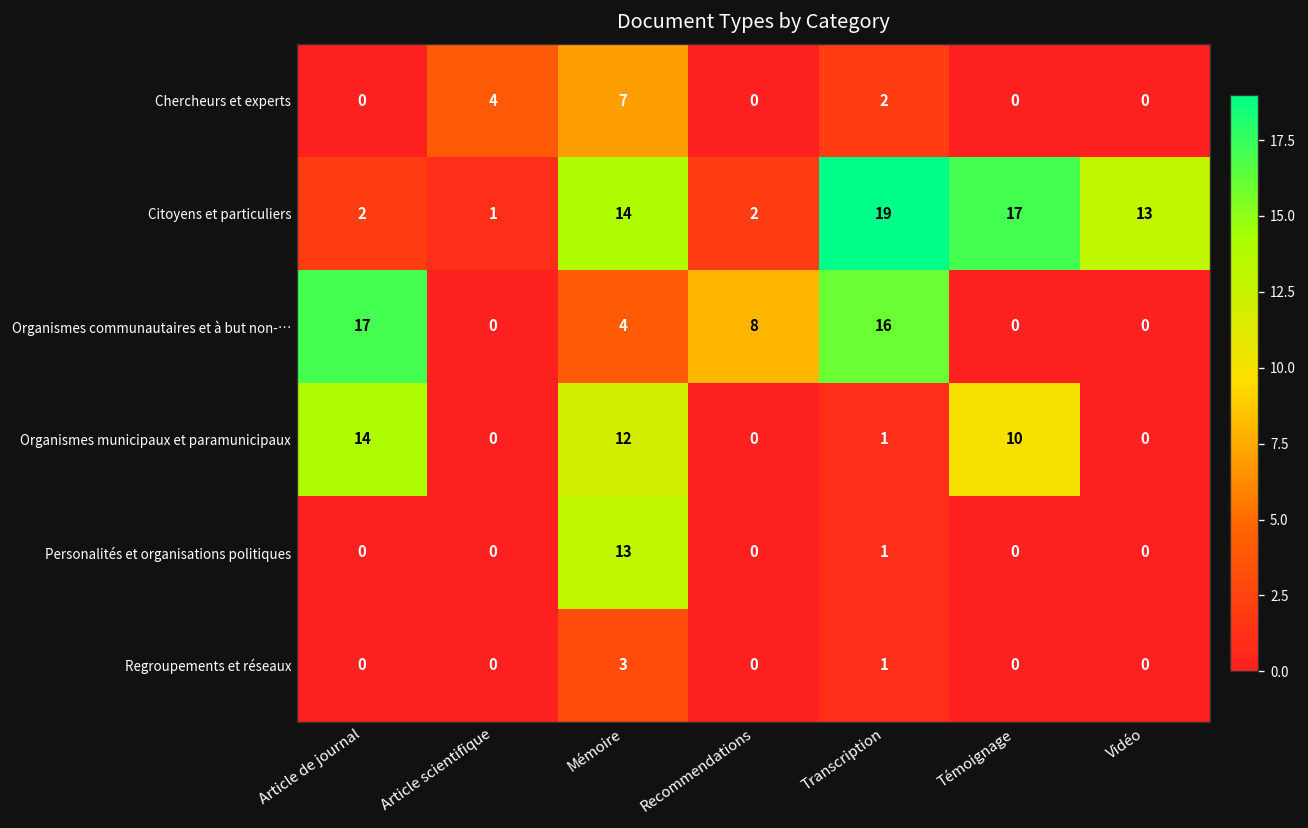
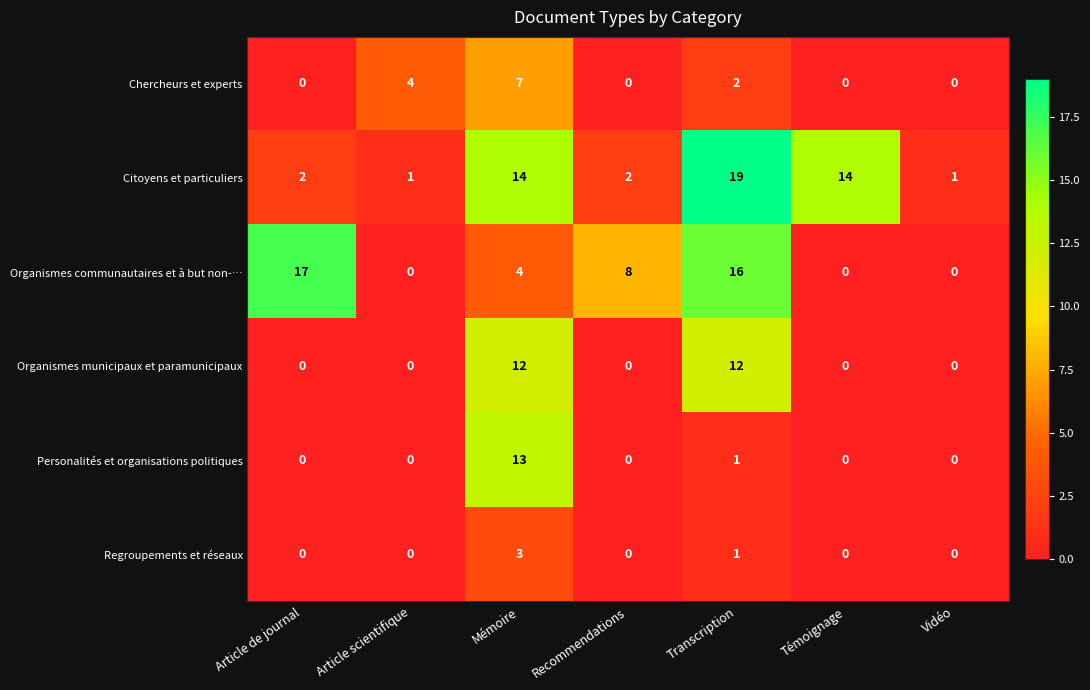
  {
    "Chercheurs et experts": {
      "Article de journal": 0,
      "Article scientifique": 4,
      "Mémoire": 7,
      "Recommendations": 0,
      "Transcription": 2,
      "Témoignage": 0,
      "Vidéo": 0
    },
    "Citoyens et particuliers": {
      "Article de journal": 2,
      "Article scientifique": 1,
      "Mémoire": 14,
      "Recommendations": 2,
      "Transcription": 19,
-     "Témoignage": 17,
-     "Vidéo": 13
+     "Témoignage": 14,
+     "Vidéo": 1
    },
    "Organismes communautaires et à but non-…": {
      "Article de journal": 17,
      "Article scientifique": 0,
      "Mémoire": 4,
      "Recommendations": 8,
      "Transcription": 16,
      "Témoignage": 0,
      "Vidéo": 0
    },
    "Organismes municipaux et paramunicipaux": {
-     "Article de journal": 14,
+     "Article de journal": 0,
      "Article scientifique": 0,
      "Mémoire": 12,
      "Recommendations": 0,
-     "Transcription": 1,
-     "Témoignage": 10,
+     "Transcription": 12,
+     "Témoignage": 0,
      "Vidéo": 0
    },
    "Personalités et organisations politiques": {
      "Article de journal": 0,
      "Article scientifique": 0,
      "Mémoire": 13,
      "Recommendations": 0,
      "Transcription": 1,
      "Témoignage": 0,
      "Vidéo": 0
    },
    "Regroupements et réseaux": {
      "Article de journal": 0,
      "Article scientifique": 0,
      "Mémoire": 3,
      "Recommendations": 0,
      "Transcription": 1,
      "Témoignage": 0,
      "Vidéo": 0
    }
  }
